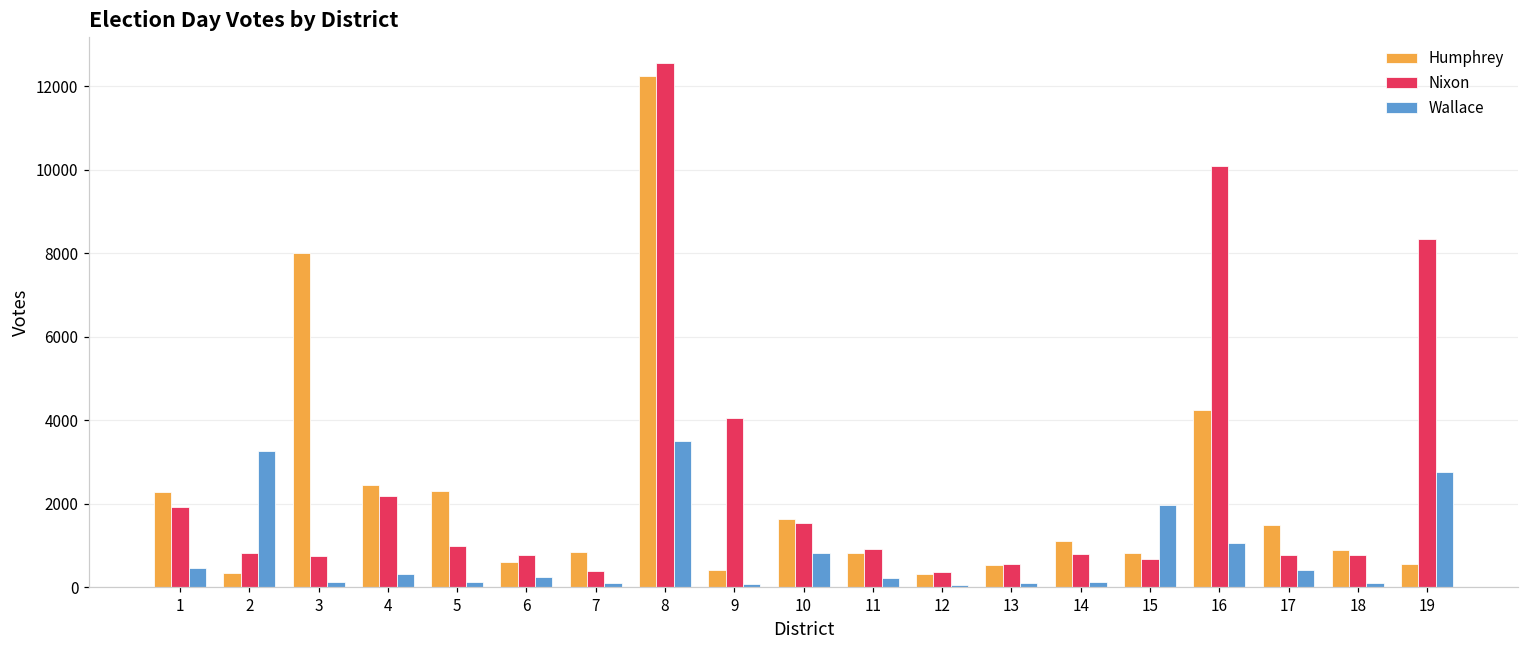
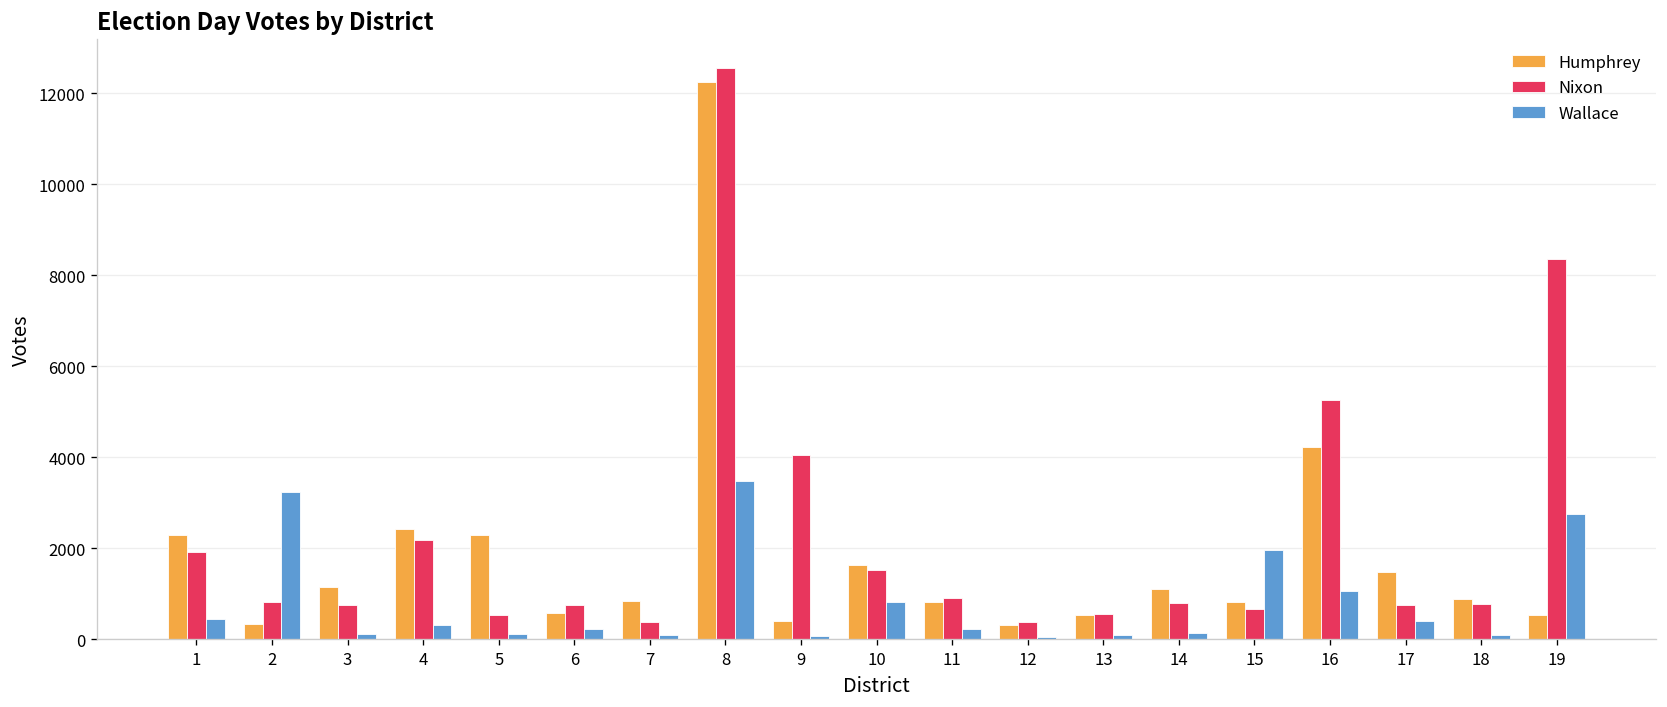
  {
    "Humphrey": {
      "1": 2300,
      "2": 300,
-     "3": 8000,
+     "3": 1200,
      "4": 2400,
      "5": 2300,
      "6": 600,
      "7": 800,
      "8": 12200,
      "9": 400,
      "10": 1600,
      "11": 800,
      "12": 300,
      "13": 500,
      "14": 1100,
      "15": 800,
      "16": 4200,
      "17": 1500,
      "18": 900,
      "19": 500
    },
    "Nixon": {
      "1": 1900,
      "2": 800,
      "3": 800,
      "4": 2200,
-     "5": 1000,
+     "5": 500,
      "6": 800,
      "7": 400,
      "8": 12600,
      "9": 4100,
      "10": 1500,
      "11": 900,
      "12": 400,
      "13": 600,
      "14": 800,
      "15": 700,
-     "16": 10100,
+     "16": 5300,
      "17": 800,
      "18": 800,
      "19": 8300
    },
    "Wallace": {
      "1": 400,
      "2": 3200,
      "3": 100,
      "4": 300,
      "5": 100,
      "6": 200,
      "7": 100,
      "8": 3500,
      "9": 100,
      "10": 800,
      "11": 200,
      "13": 100,
      "14": 100,
      "15": 2000,
      "16": 1100,
      "17": 400,
      "18": 100,
      "19": 2700
    }
  }
